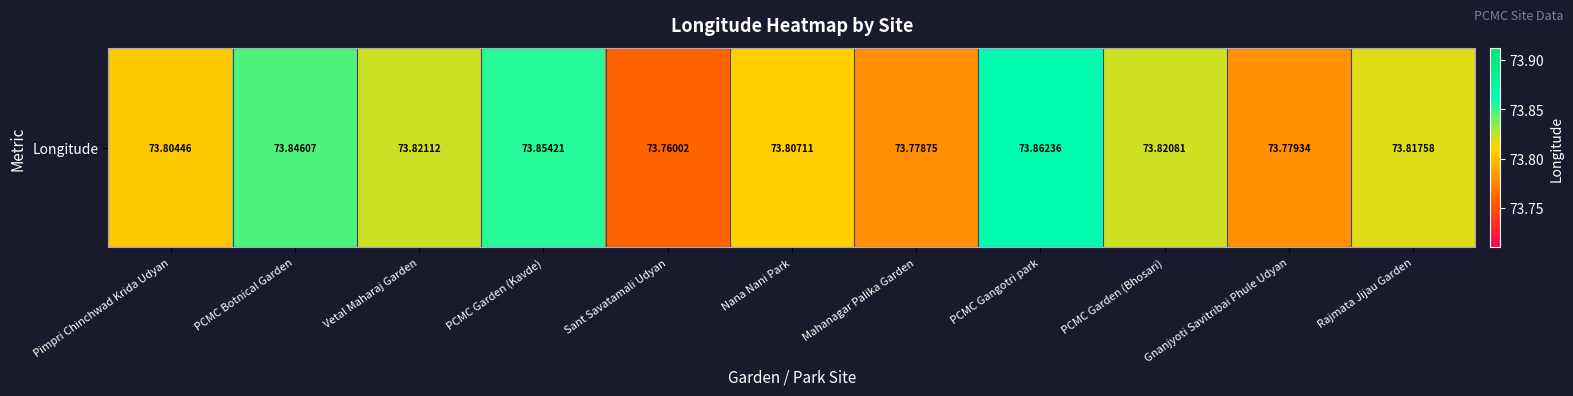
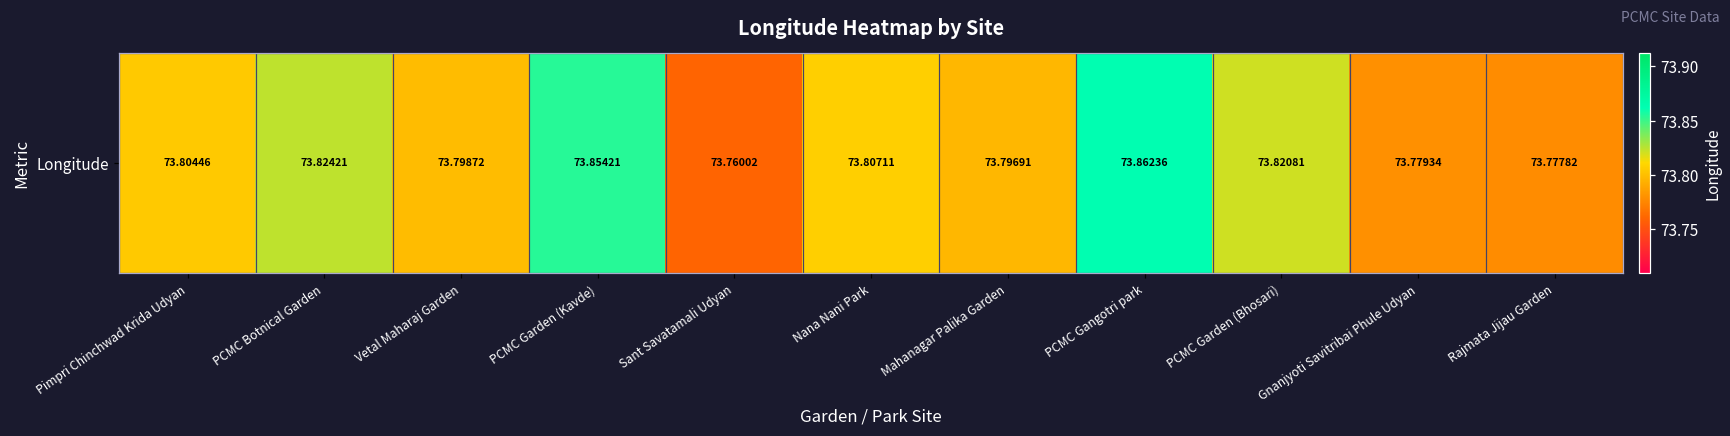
  {
    "Longitude": {
      "Pimpri Chinchwad Krida Udyan": 73.80446,
-     "PCMC Botnical Garden": 73.84607,
-     "Vetal Maharaj Garden": 73.82112,
+     "PCMC Botnical Garden": 73.82421,
+     "Vetal Maharaj Garden": 73.79872,
      "PCMC Garden (Kavde)": 73.85421,
      "Sant Savatamali Udyan": 73.76002,
      "Nana Nani Park": 73.80711,
-     "Mahanagar Palika Garden": 73.77875,
+     "Mahanagar Palika Garden": 73.79691,
      "PCMC Gangotri park": 73.86236,
      "PCMC Garden (Bhosari)": 73.82081,
      "Gnanjyoti Savitribai Phule Udyan": 73.77934,
-     "Rajmata Jijau Garden": 73.81758
+     "Rajmata Jijau Garden": 73.77782
    }
  }
